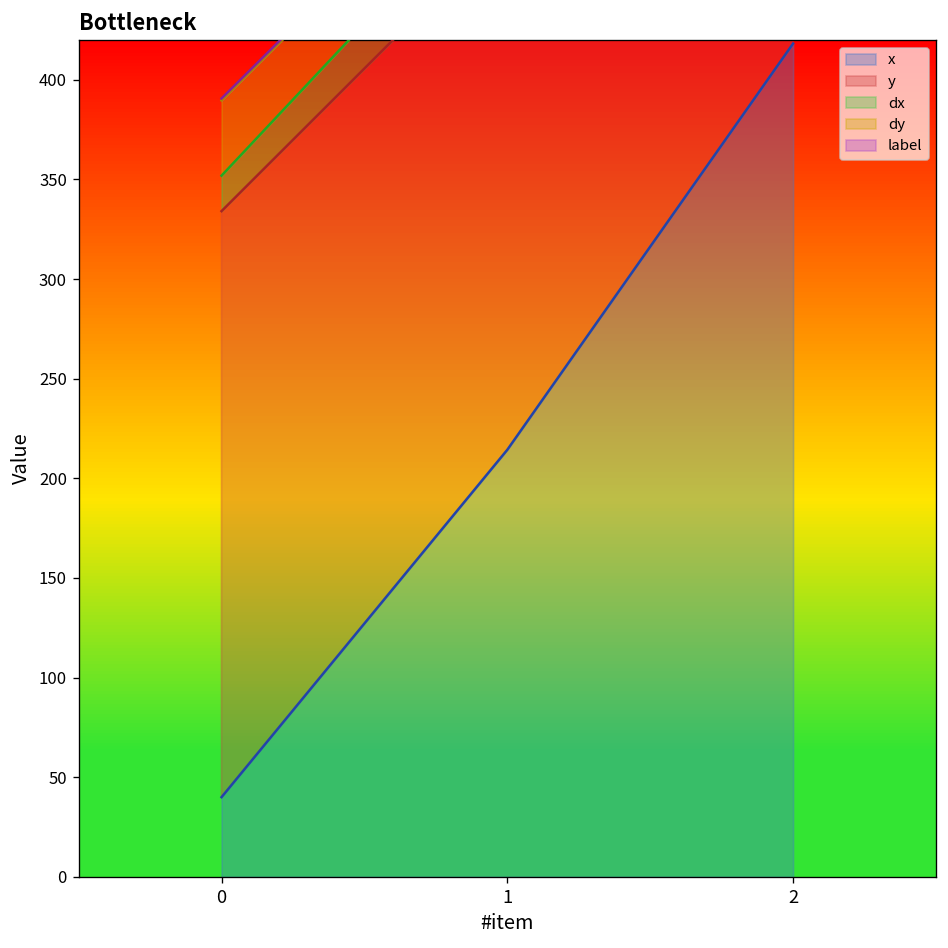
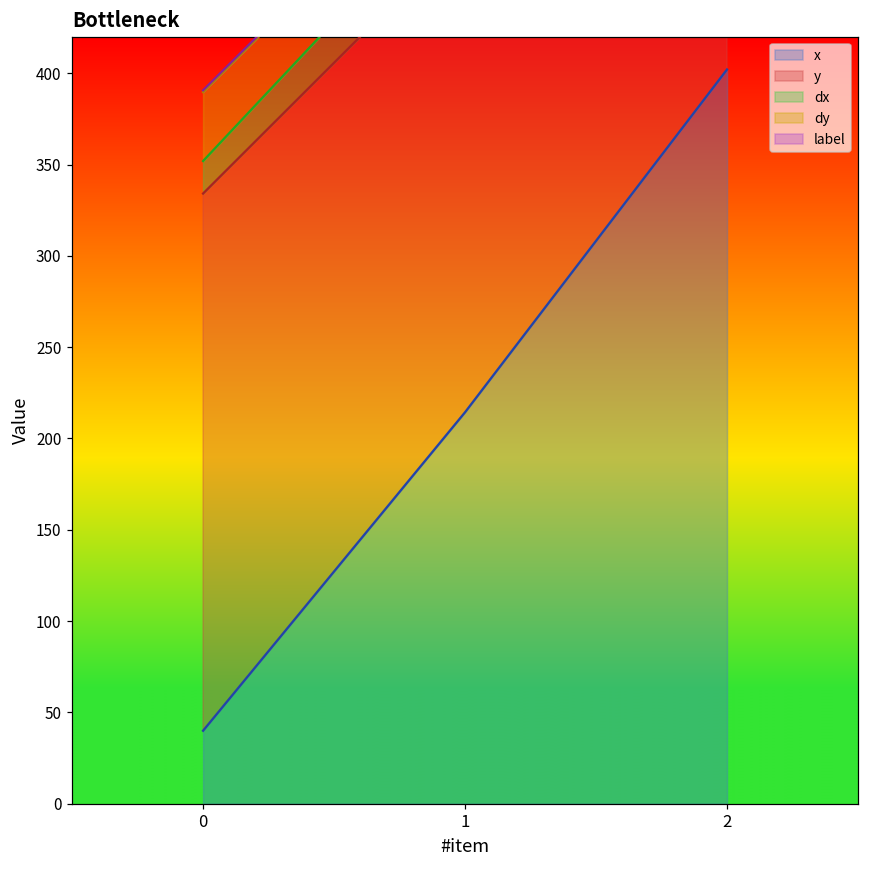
  {
    "x": {
      "0": 40,
      "1": 214,
-     "2": 418
+     "2": 402
    },
    "y": {
      "0": 294
    },
    "dx": {
      "0": 18
    }
  }
